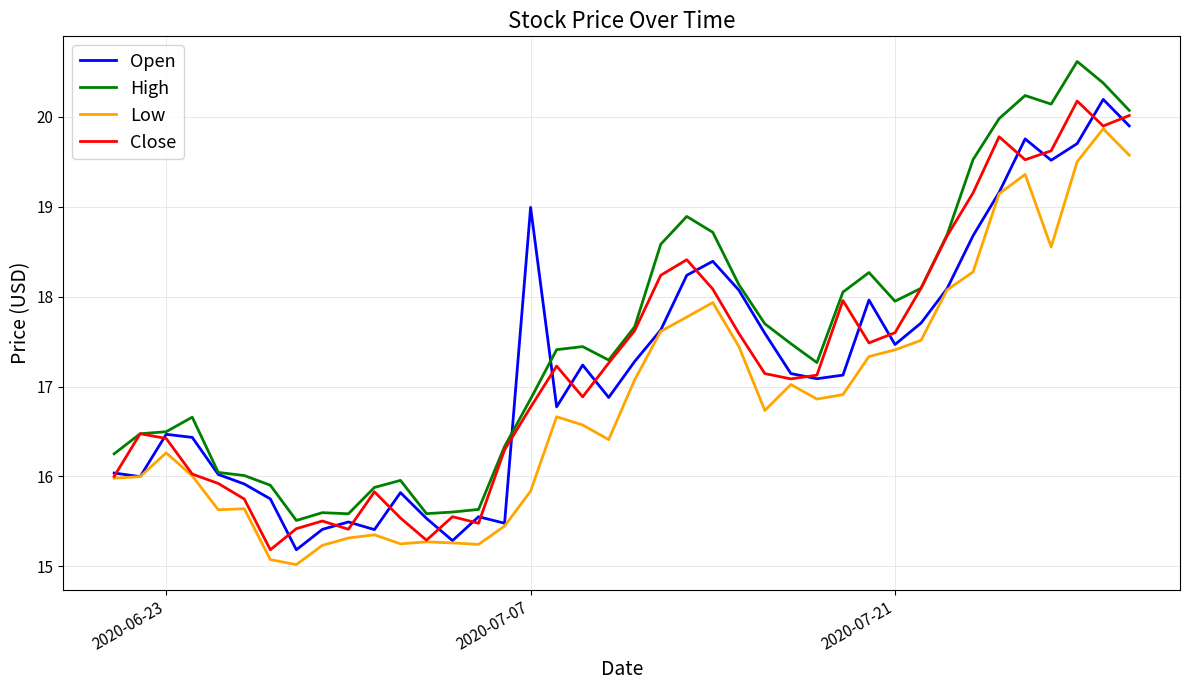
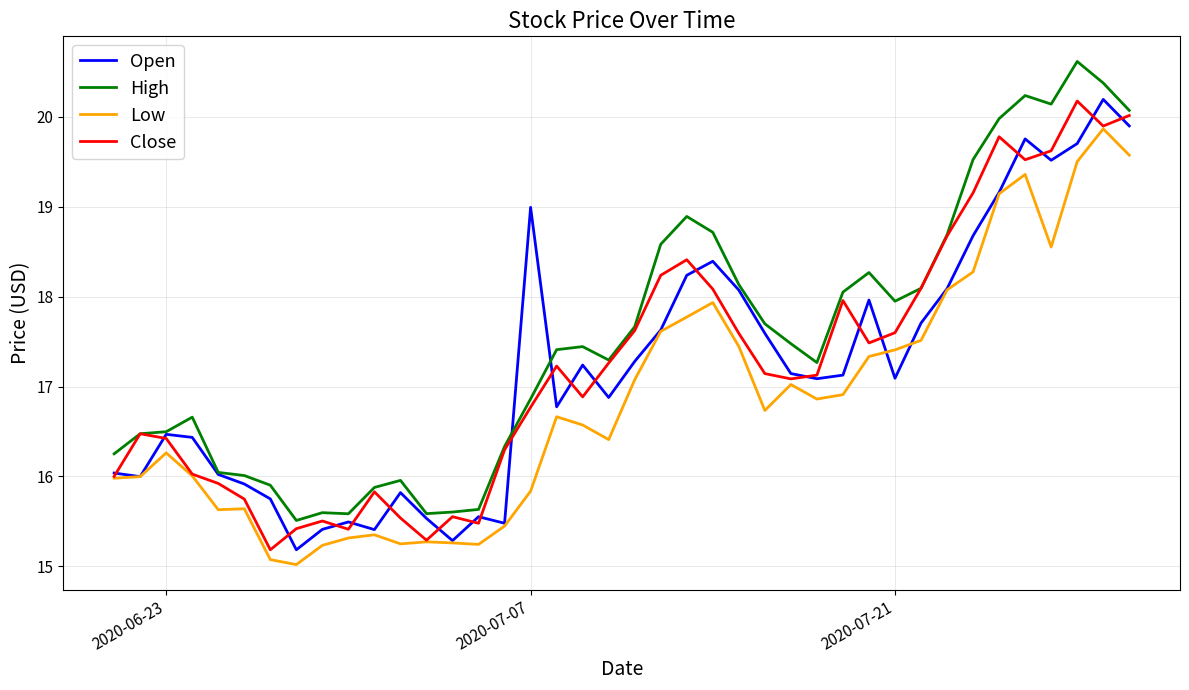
  {
    "Open": {
      "2020-06-23": 16.5,
      "2020-07-07": 19.0,
-     "2020-07-21": 17.5
+     "2020-07-21": 17.1
    },
    "High": {
      "2020-06-23": 16.5,
      "2020-07-07": 16.9,
      "2020-07-21": 17.9
    },
    "Low": {
      "2020-06-23": 16.3,
      "2020-07-07": 15.8,
      "2020-07-21": 17.4
    },
    "Close": {
      "2020-06-23": 16.4,
      "2020-07-07": 16.8,
      "2020-07-21": 17.6
    }
  }
